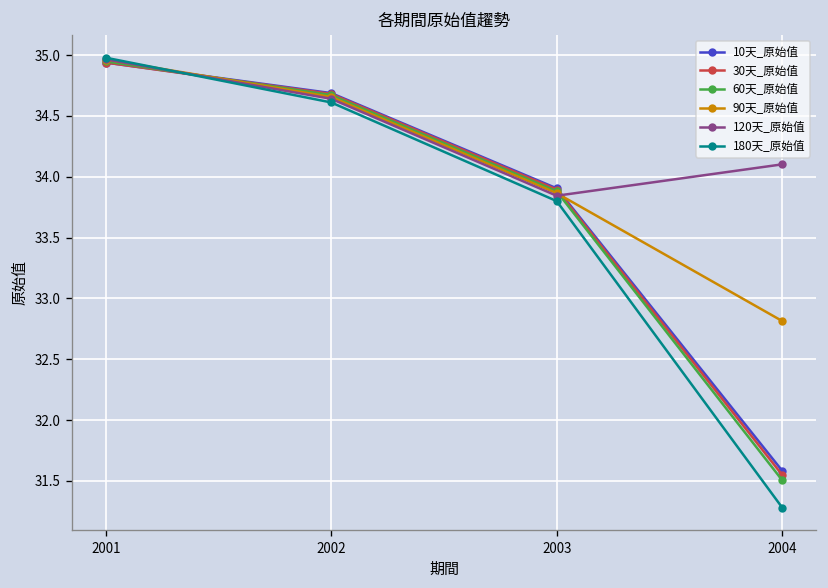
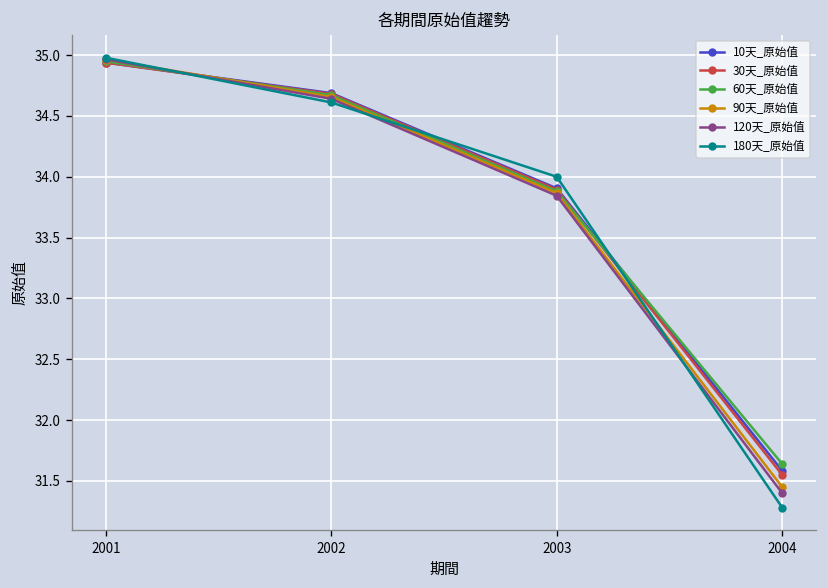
  {
    "10天_原始值": {
      "2004": 31.58
    },
    "30天_原始值": {
      "2004": 31.55
    },
    "60天_原始值": {
-     "2004": 31.51
+     "2004": 31.64
    },
    "90天_原始值": {
-     "2004": 32.81
+     "2004": 31.45
    },
    "120天_原始值": {
-     "2004": 34.10
+     "2004": 31.40
    },
    "180天_原始值": {
      "2002": 34.6,
-     "2003": 33.8,
+     "2003": 34.0,
      "2004": 31.3
    }
  }
